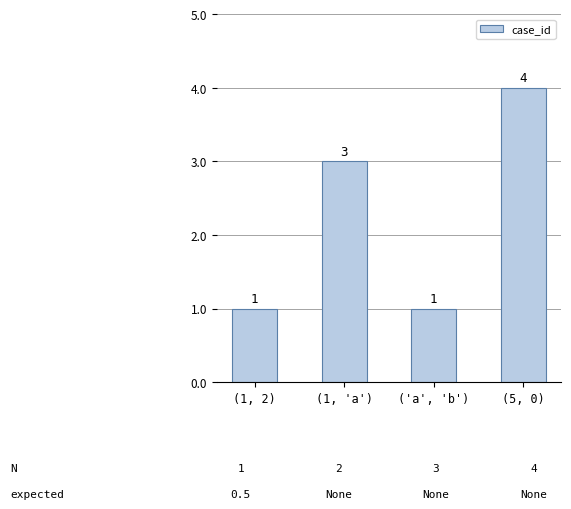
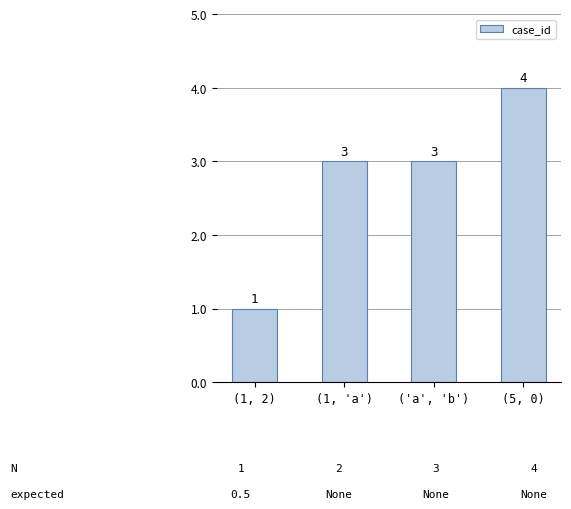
  {
    "(1, 2)": 1,
    "(1, 'a')": 3,
-   "('a', 'b')": 1,
+   "('a', 'b')": 3,
    "(5, 0)": 4
  }
